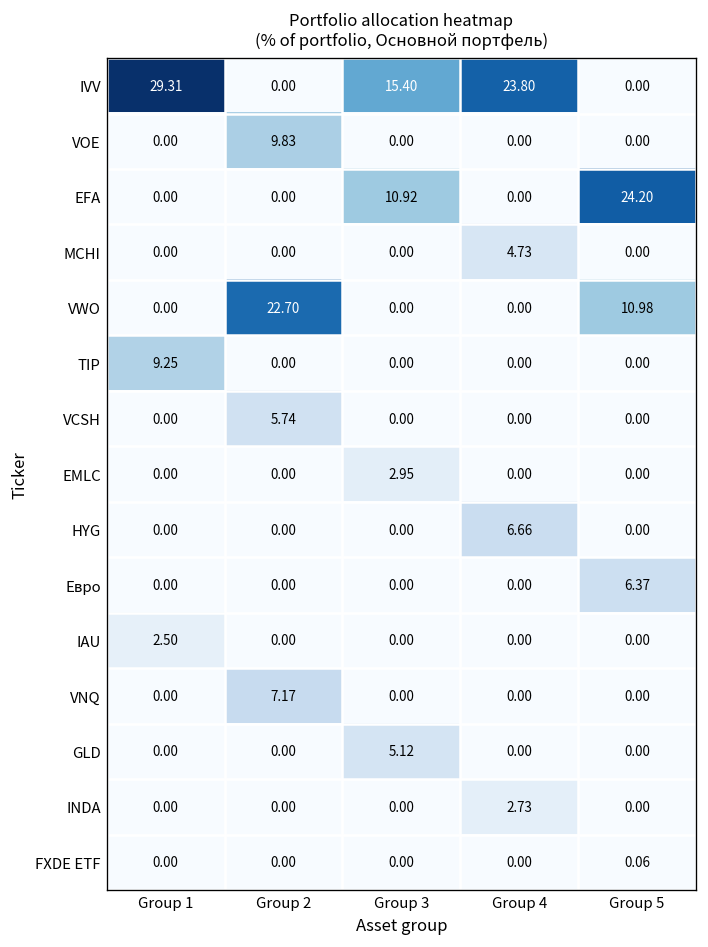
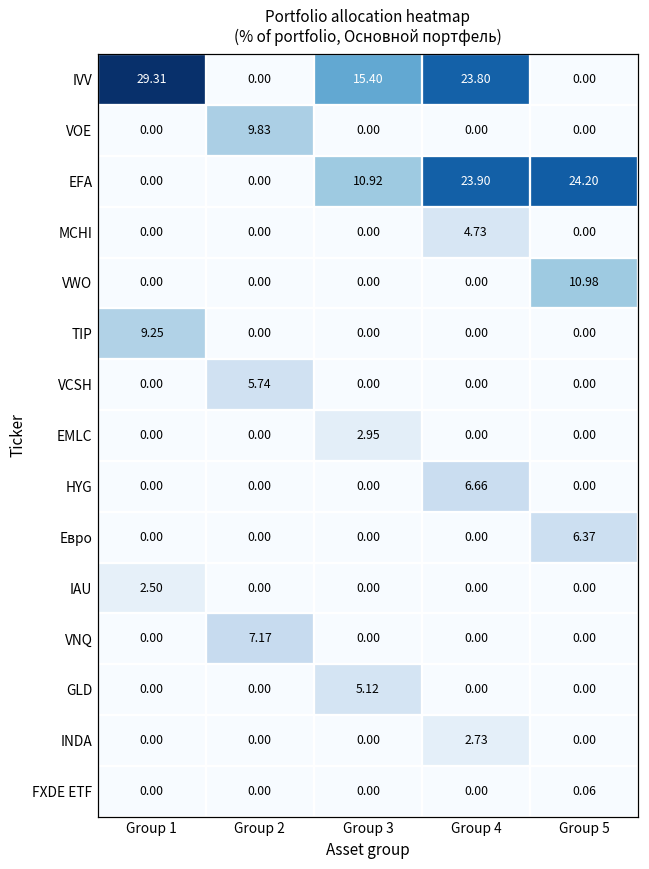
  {
    "IVV": {
      "Group 1": 29.31,
      "Group 2": 0.00,
      "Group 3": 15.40,
      "Group 4": 23.80,
      "Group 5": 0.00
    },
    "VOE": {
      "Group 1": 0.00,
      "Group 2": 9.83,
      "Group 3": 0.00,
      "Group 4": 0.00,
      "Group 5": 0.00
    },
    "EFA": {
      "Group 1": 0.00,
      "Group 2": 0.00,
      "Group 3": 10.92,
-     "Group 4": 0.00,
+     "Group 4": 23.90,
      "Group 5": 24.20
    },
    "MCHI": {
      "Group 1": 0.00,
      "Group 2": 0.00,
      "Group 3": 0.00,
      "Group 4": 4.73,
      "Group 5": 0.00
    },
    "VWO": {
      "Group 1": 0.00,
-     "Group 2": 22.70,
+     "Group 2": 0.00,
      "Group 3": 0.00,
      "Group 4": 0.00,
      "Group 5": 10.98
    },
    "TIP": {
      "Group 1": 9.25,
      "Group 2": 0.00,
      "Group 3": 0.00,
      "Group 4": 0.00,
      "Group 5": 0.00
    },
    "VCSH": {
      "Group 1": 0.00,
      "Group 2": 5.74,
      "Group 3": 0.00,
      "Group 4": 0.00,
      "Group 5": 0.00
    },
    "EMLC": {
      "Group 1": 0.00,
      "Group 2": 0.00,
      "Group 3": 2.95,
      "Group 4": 0.00,
      "Group 5": 0.00
    },
    "HYG": {
      "Group 1": 0.00,
      "Group 2": 0.00,
      "Group 3": 0.00,
      "Group 4": 6.66,
      "Group 5": 0.00
    },
    "Евро": {
      "Group 1": 0.00,
      "Group 2": 0.00,
      "Group 3": 0.00,
      "Group 4": 0.00,
      "Group 5": 6.37
    },
    "IAU": {
      "Group 1": 2.50,
      "Group 2": 0.00,
      "Group 3": 0.00,
      "Group 4": 0.00,
      "Group 5": 0.00
    },
    "VNQ": {
      "Group 1": 0.00,
      "Group 2": 7.17,
      "Group 3": 0.00,
      "Group 4": 0.00,
      "Group 5": 0.00
    },
    "GLD": {
      "Group 1": 0.00,
      "Group 2": 0.00,
      "Group 3": 5.12,
      "Group 4": 0.00,
      "Group 5": 0.00
    },
    "INDA": {
      "Group 1": 0.00,
      "Group 2": 0.00,
      "Group 3": 0.00,
      "Group 4": 2.73,
      "Group 5": 0.00
    },
    "FXDE ETF": {
      "Group 1": 0.00,
      "Group 2": 0.00,
      "Group 3": 0.00,
      "Group 4": 0.00,
      "Group 5": 0.06
    }
  }
